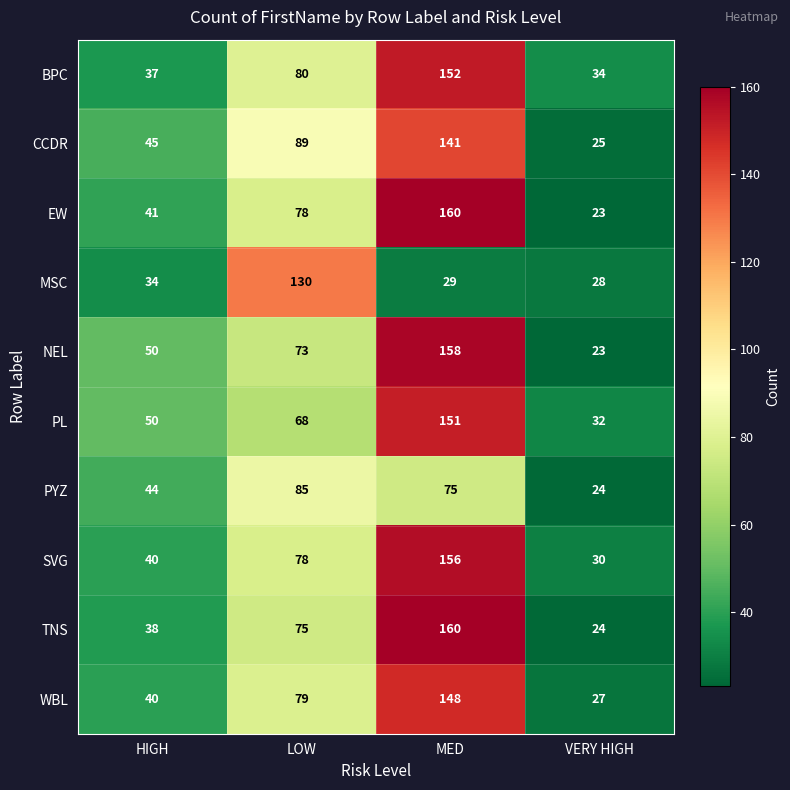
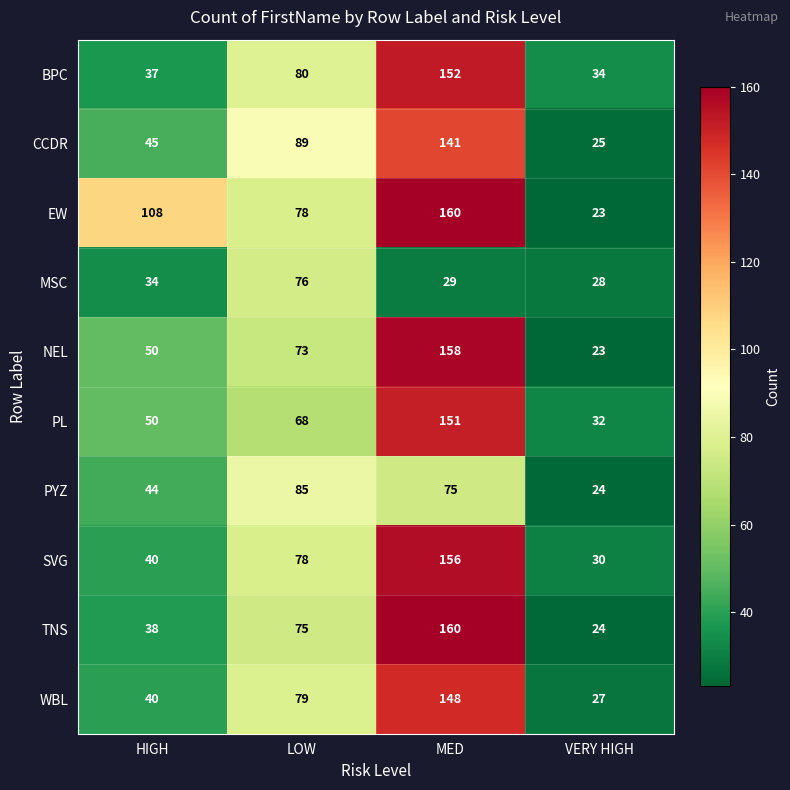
  {
    "BPC": {
      "HIGH": 37,
      "LOW": 80,
      "MED": 152,
      "VERY HIGH": 34
    },
    "CCDR": {
      "HIGH": 45,
      "LOW": 89,
      "MED": 141,
      "VERY HIGH": 25
    },
    "EW": {
-     "HIGH": 41,
+     "HIGH": 108,
      "LOW": 78,
      "MED": 160,
      "VERY HIGH": 23
    },
    "MSC": {
      "HIGH": 34,
-     "LOW": 130,
+     "LOW": 76,
      "MED": 29,
      "VERY HIGH": 28
    },
    "NEL": {
      "HIGH": 50,
      "LOW": 73,
      "MED": 158,
      "VERY HIGH": 23
    },
    "PL": {
      "HIGH": 50,
      "LOW": 68,
      "MED": 151,
      "VERY HIGH": 32
    },
    "PYZ": {
      "HIGH": 44,
      "LOW": 85,
      "MED": 75,
      "VERY HIGH": 24
    },
    "SVG": {
      "HIGH": 40,
      "LOW": 78,
      "MED": 156,
      "VERY HIGH": 30
    },
    "TNS": {
      "HIGH": 38,
      "LOW": 75,
      "MED": 160,
      "VERY HIGH": 24
    },
    "WBL": {
      "HIGH": 40,
      "LOW": 79,
      "MED": 148,
      "VERY HIGH": 27
    }
  }
